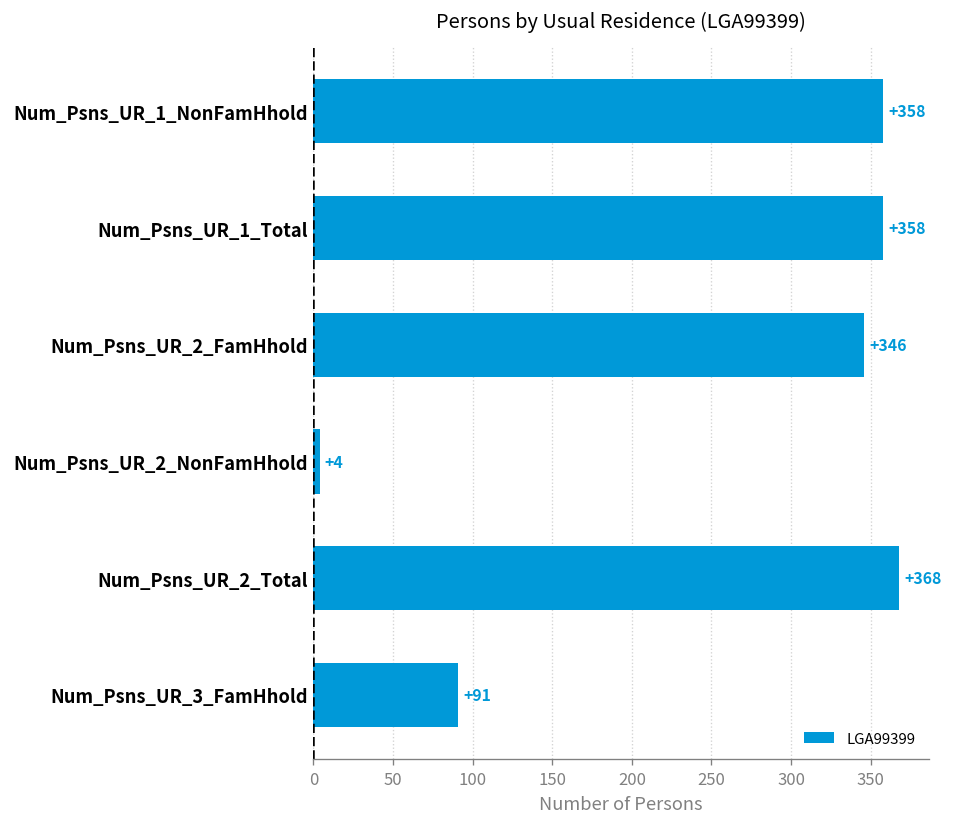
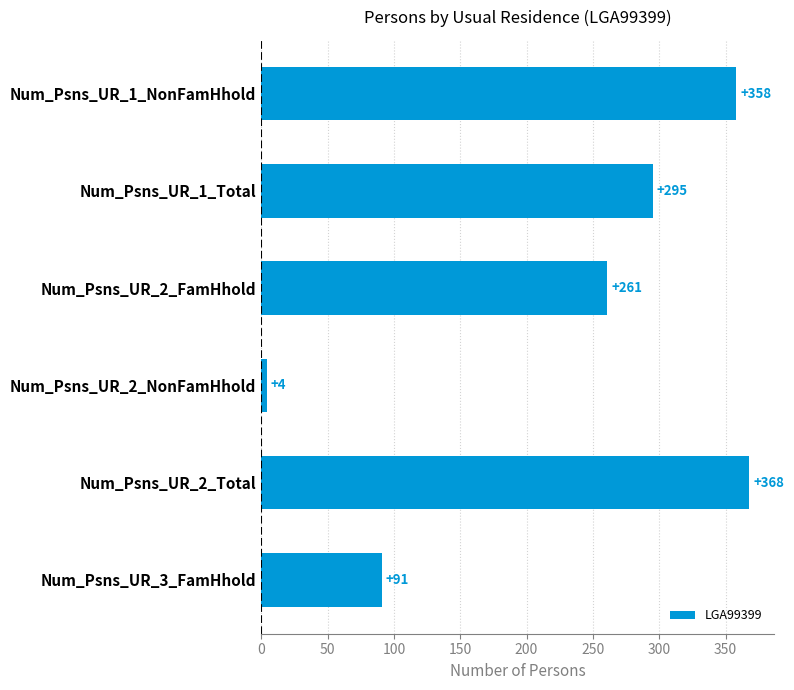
  {
    "Num_Psns_UR_1_NonFamHhold": "+358",
-   "Num_Psns_UR_1_Total": "+358",
-   "Num_Psns_UR_2_FamHhold": "+346",
+   "Num_Psns_UR_1_Total": "+295",
+   "Num_Psns_UR_2_FamHhold": "+261",
    "Num_Psns_UR_2_NonFamHhold": "+4",
    "Num_Psns_UR_2_Total": "+368",
    "Num_Psns_UR_3_FamHhold": "+91"
  }
